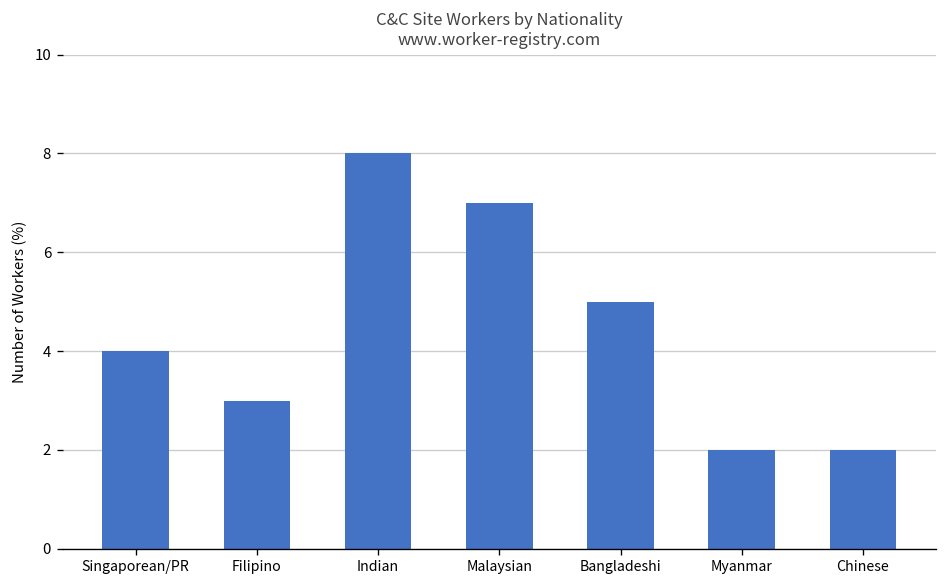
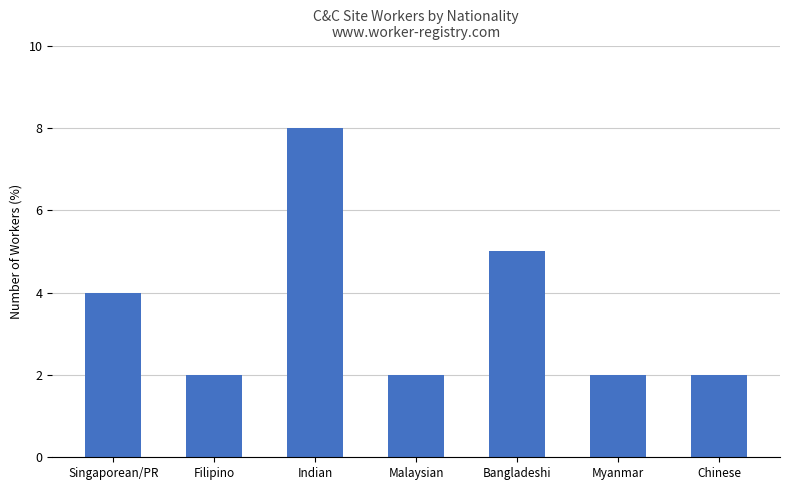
  {
    "Singaporean/PR": 4,
-   "Filipino": 3,
+   "Filipino": 2,
    "Indian": 8,
-   "Malaysian": 7,
+   "Malaysian": 2,
    "Bangladeshi": 5,
    "Myanmar": 2,
    "Chinese": 2
  }
